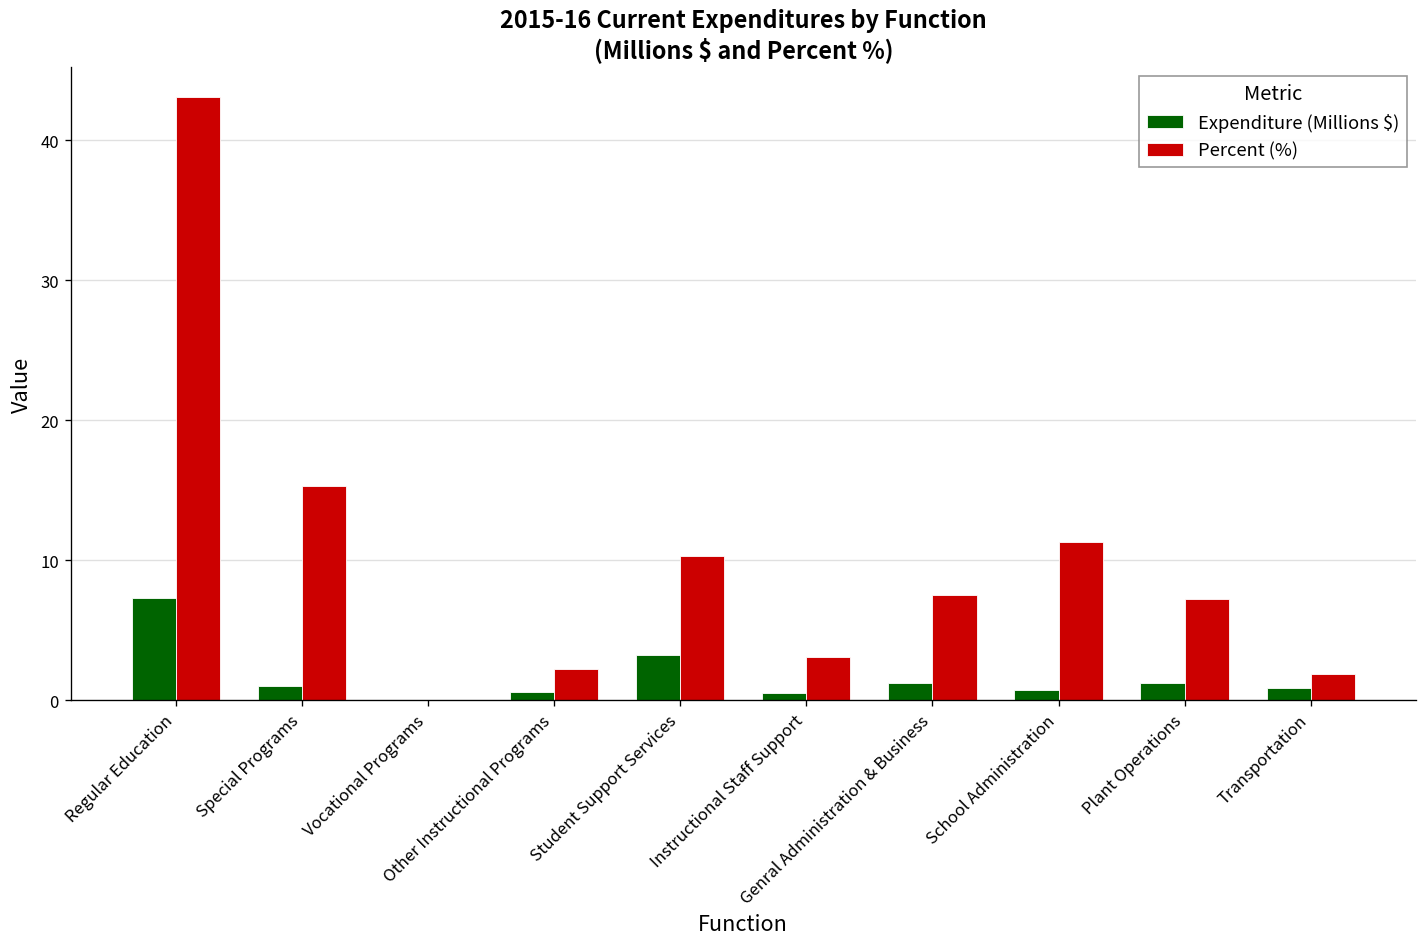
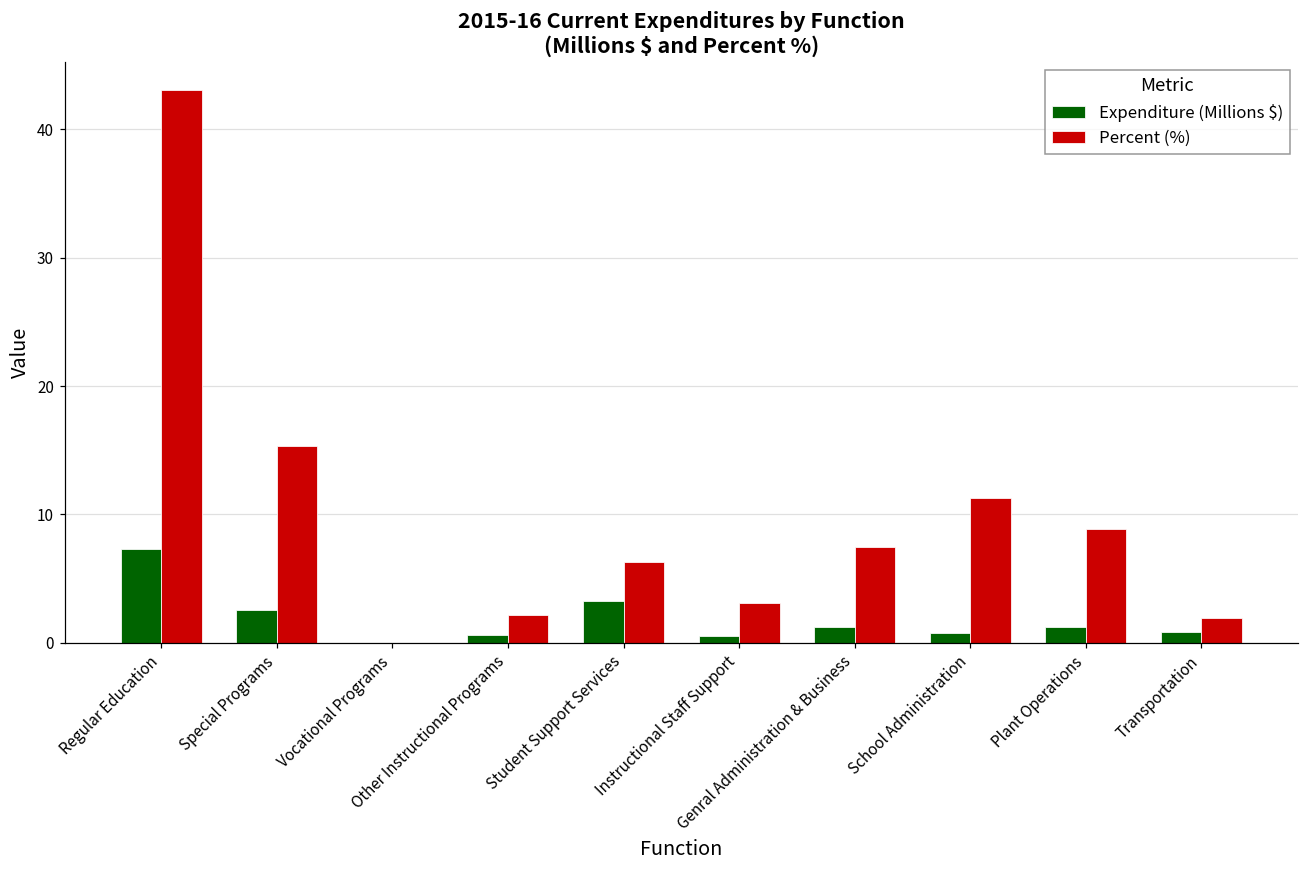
  {
    "Expenditure (Millions $)": {
      "Regular Education": 7.3,
-     "Special Programs": 1.0,
+     "Special Programs": 2.6,
      "Vocational Programs": 0.0,
      "Other Instructional Programs": 0.6,
      "Student Support Services": 3.2,
      "Instructional Staff Support": 0.5,
      "Genral Administration & Business": 1.3,
      "School Administration": 0.8,
      "Plant Operations": 1.2,
      "Transportation": 0.8
    },
    "Percent (%)": {
      "Regular Education": 43.1,
      "Special Programs": 15.3,
      "Vocational Programs": 0.0,
      "Other Instructional Programs": 2.2,
-     "Student Support Services": 10.3,
+     "Student Support Services": 6.3,
      "Instructional Staff Support": 3.1,
      "Genral Administration & Business": 7.5,
      "School Administration": 11.3,
-     "Plant Operations": 7.2,
+     "Plant Operations": 8.9,
      "Transportation": 1.9
    }
  }
